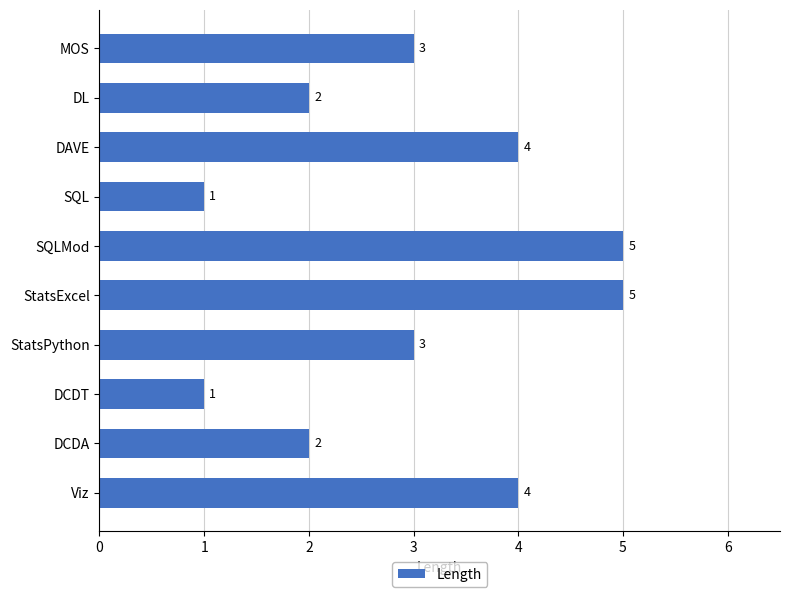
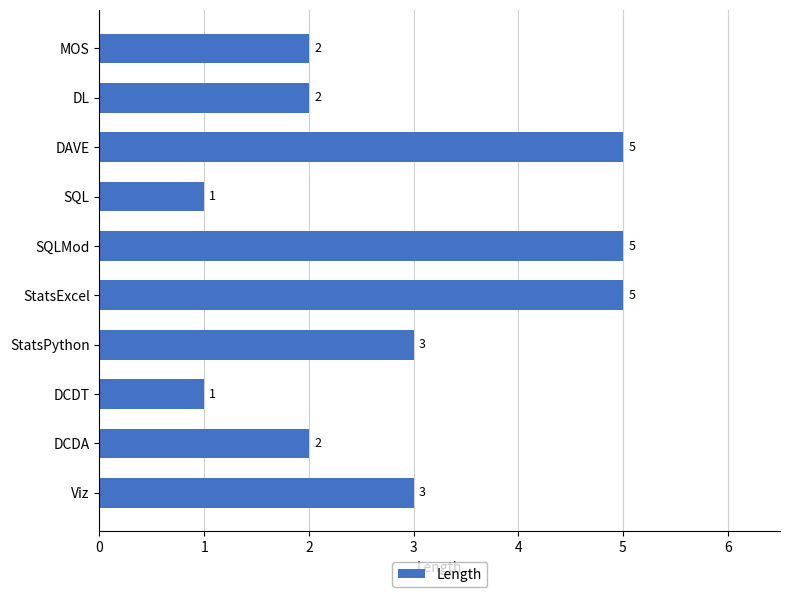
  {
-   "MOS": 3,
+   "MOS": 2,
    "DL": 2,
-   "DAVE": 4,
+   "DAVE": 5,
    "SQL": 1,
    "SQLMod": 5,
    "StatsExcel": 5,
    "StatsPython": 3,
    "DCDT": 1,
    "DCDA": 2,
-   "Viz": 4
+   "Viz": 3
  }
